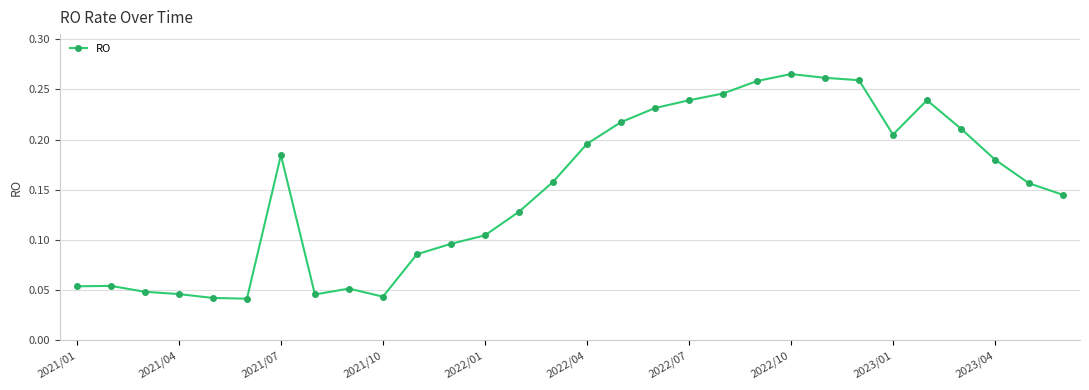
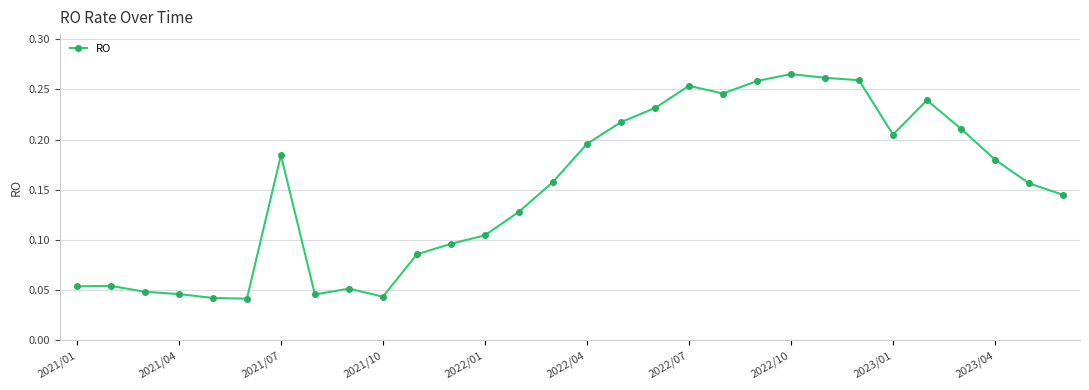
  {
    "2021/01": 0.054,
    "2021/04": 0.046,
    "2021/07": 0.184,
    "2021/10": 0.044,
    "2022/01": 0.105,
    "2022/04": 0.196,
-   "2022/07": 0.239,
+   "2022/07": 0.254,
    "2022/10": 0.265,
    "2023/01": 0.205,
    "2023/04": 0.180
  }
